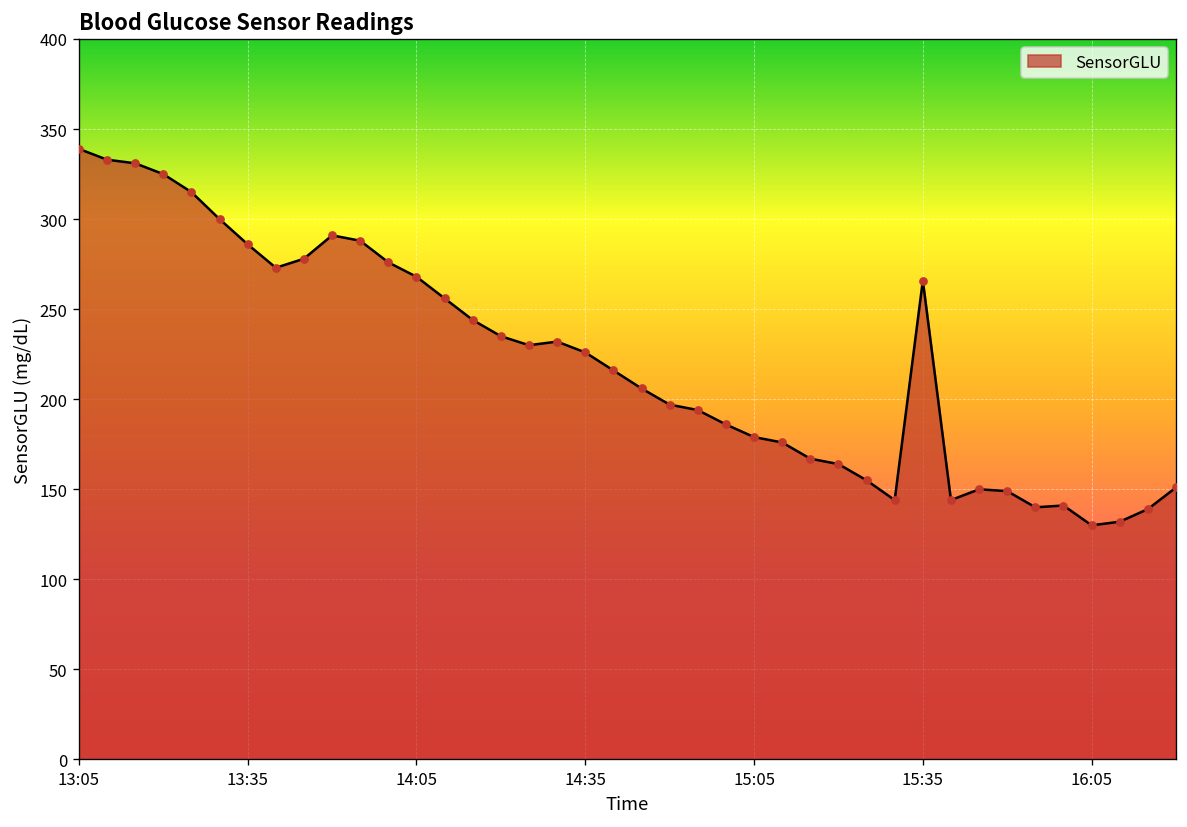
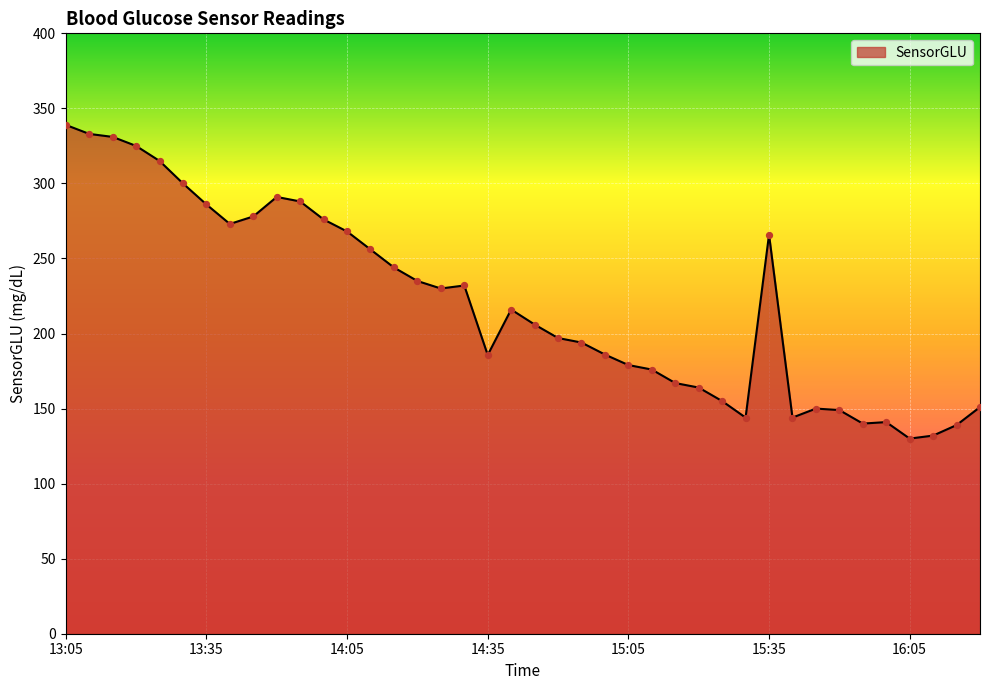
  {
    "13:05": 339,
    "13:35": 286,
    "14:05": 268,
-   "14:35": 226,
+   "14:35": 186,
    "15:05": 179,
    "15:35": 266,
    "16:05": 130
  }
